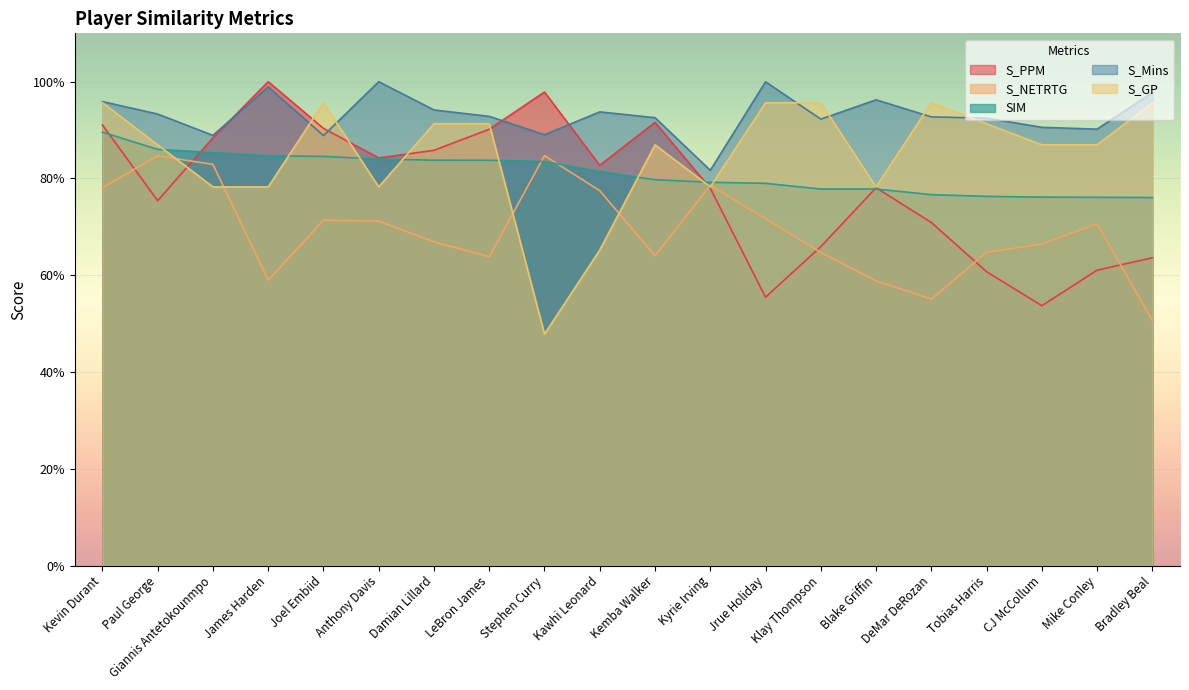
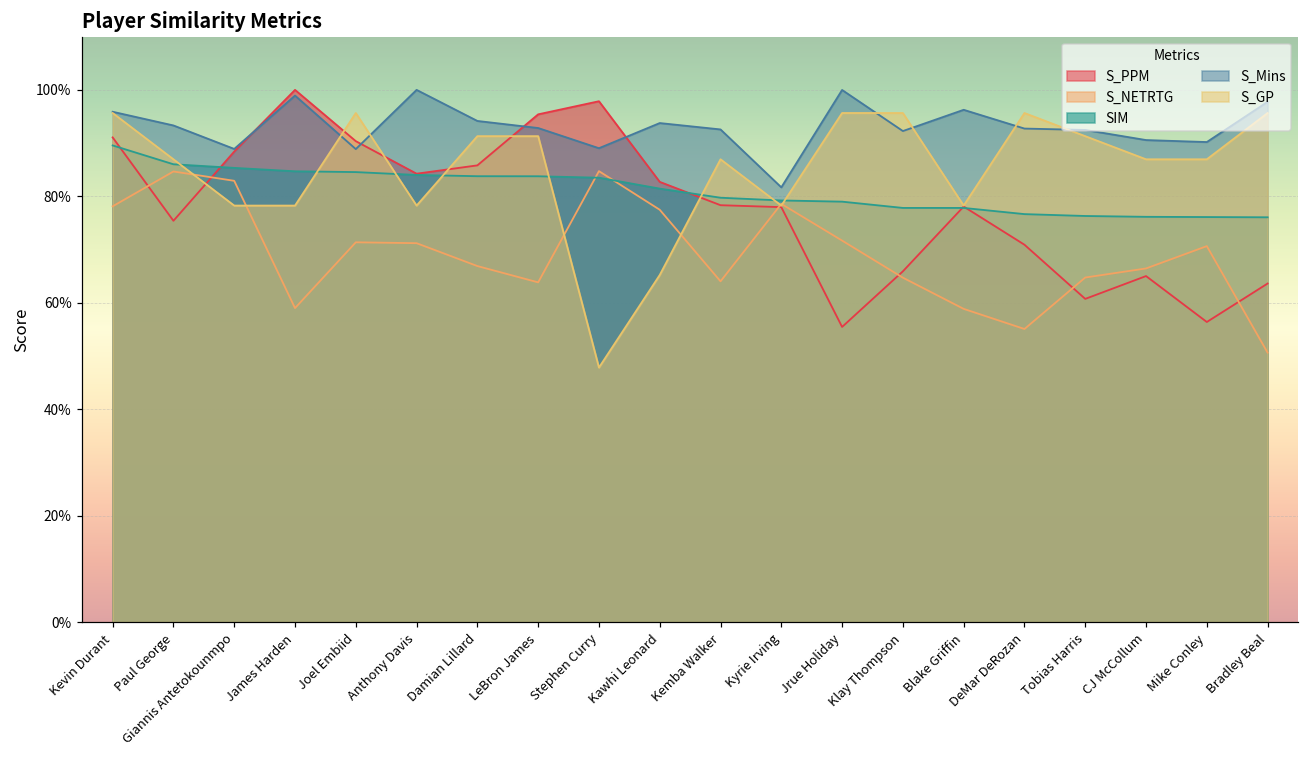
  {
    "S_PPM": {
      "Kevin Durant": "91%",
      "Paul George": "75%",
      "James Harden": "100%",
      "Joel Embiid": "90%",
      "Damian Lillard": "86%",
-     "LeBron James": "90%",
+     "LeBron James": "95%",
      "Stephen Curry": "98%",
      "Kawhi Leonard": "83%",
-     "Kemba Walker": "92%",
+     "Kemba Walker": "78%",
      "Jrue Holiday": "55%",
      "Klay Thompson": "66%",
      "DeMar DeRozan": "71%",
      "Tobias Harris": "61%",
-     "CJ McCollum": "54%",
-     "Mike Conley": "61%",
+     "CJ McCollum": "65%",
+     "Mike Conley": "56%",
      "Bradley Beal": "64%"
    }
  }
